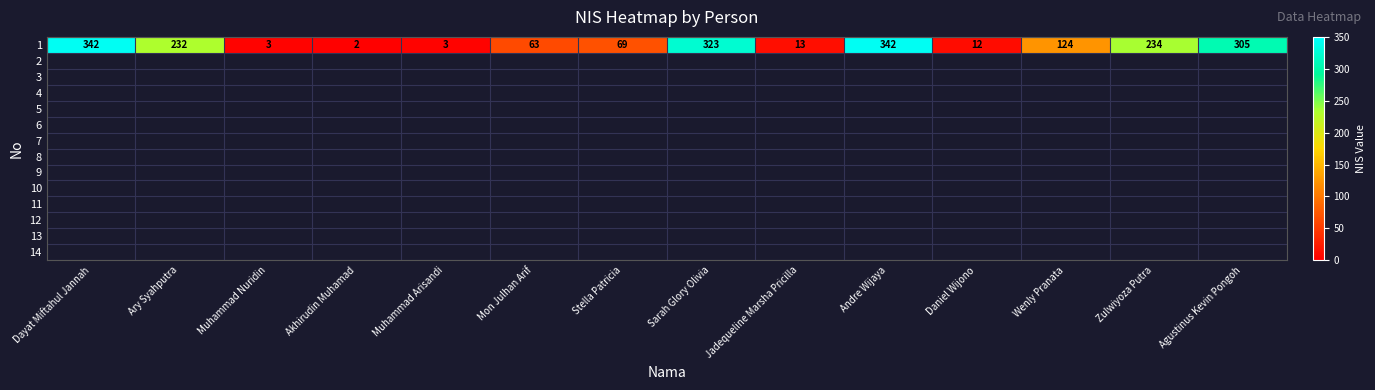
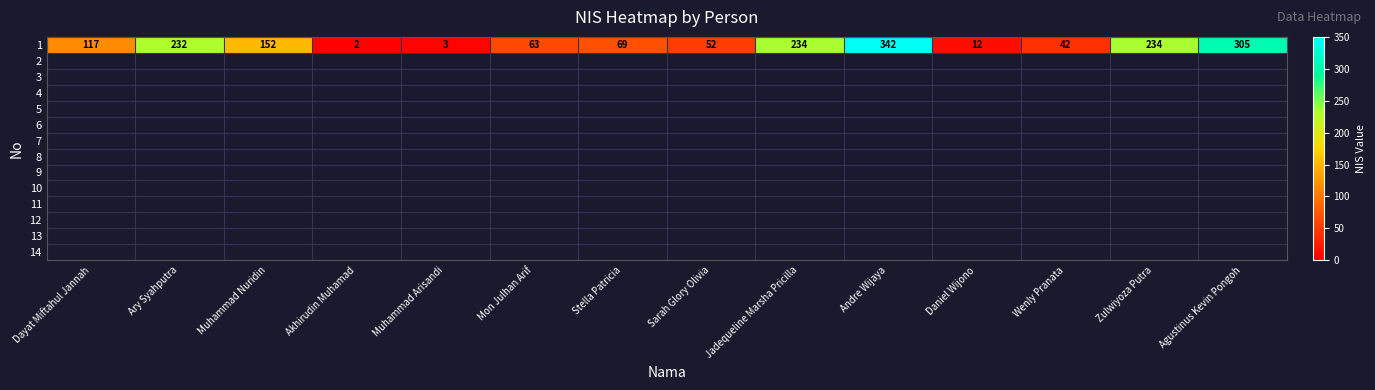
  {
    "1": {
-     "Dayat Miftahul Jannah": 342,
+     "Dayat Miftahul Jannah": 117,
      "Ary Syahputra": 232,
-     "Muhammad Nuridin": 3,
+     "Muhammad Nuridin": 152,
      "Akhirudin Muhamad": 2,
      "Muhammad Arisandi": 3,
      "Mon Julhan Arif": 63,
      "Stella Patricia": 69,
-     "Sarah Glory Olivia": 323,
-     "Jadequeline Marsha Pricilla": 13,
+     "Sarah Glory Olivia": 52,
+     "Jadequeline Marsha Pricilla": 234,
      "Andre Wijaya": 342,
      "Daniel Wijono": 12,
-     "Wenly Pranata": 124,
+     "Wenly Pranata": 42,
      "Zulwiyoza Putra": 234,
      "Agustinus Kevin Pongoh": 305
    }
  }
